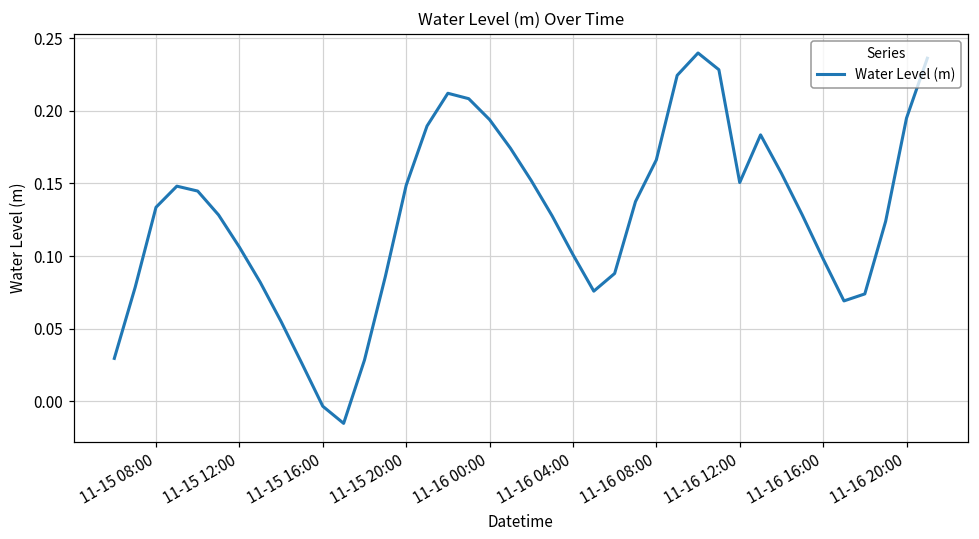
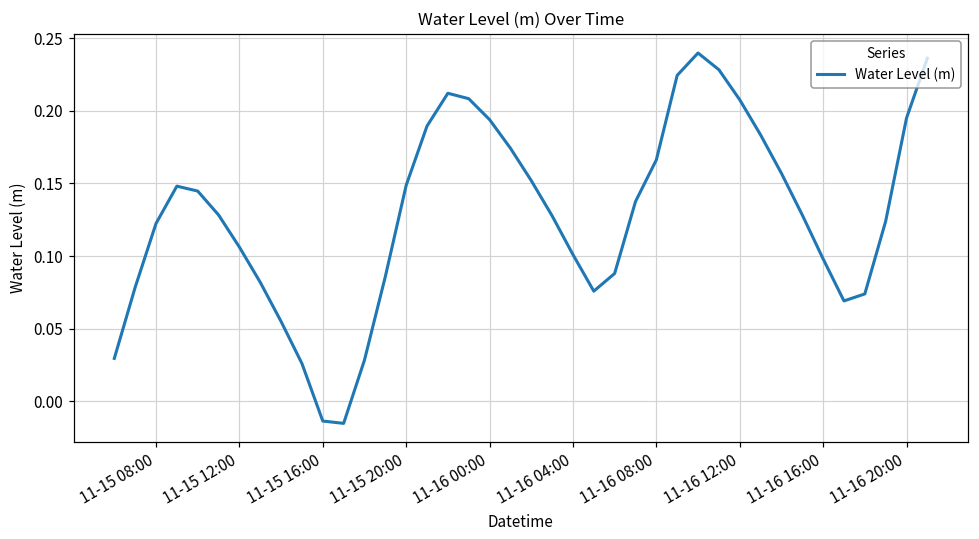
  {
-   "11-15 08:00": 0.134,
+   "11-15 08:00": 0.122,
    "11-15 12:00": 0.106,
-   "11-15 16:00": -0.003,
+   "11-15 16:00": -0.013,
    "11-15 20:00": 0.149,
    "11-16 00:00": 0.194,
    "11-16 04:00": 0.101,
    "11-16 08:00": 0.166,
-   "11-16 12:00": 0.151,
+   "11-16 12:00": 0.208,
    "11-16 16:00": 0.098,
    "11-16 20:00": 0.195
  }
